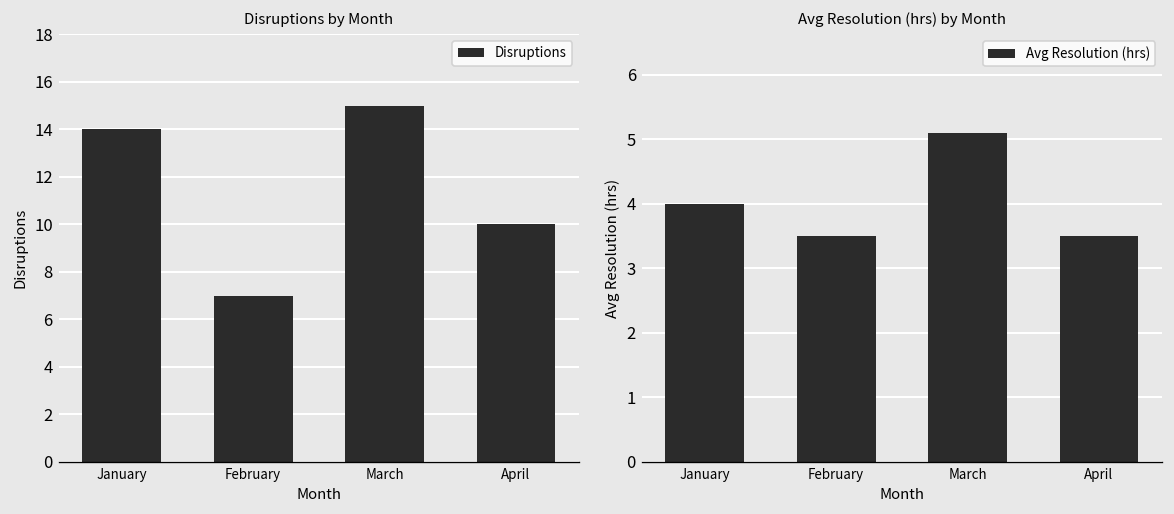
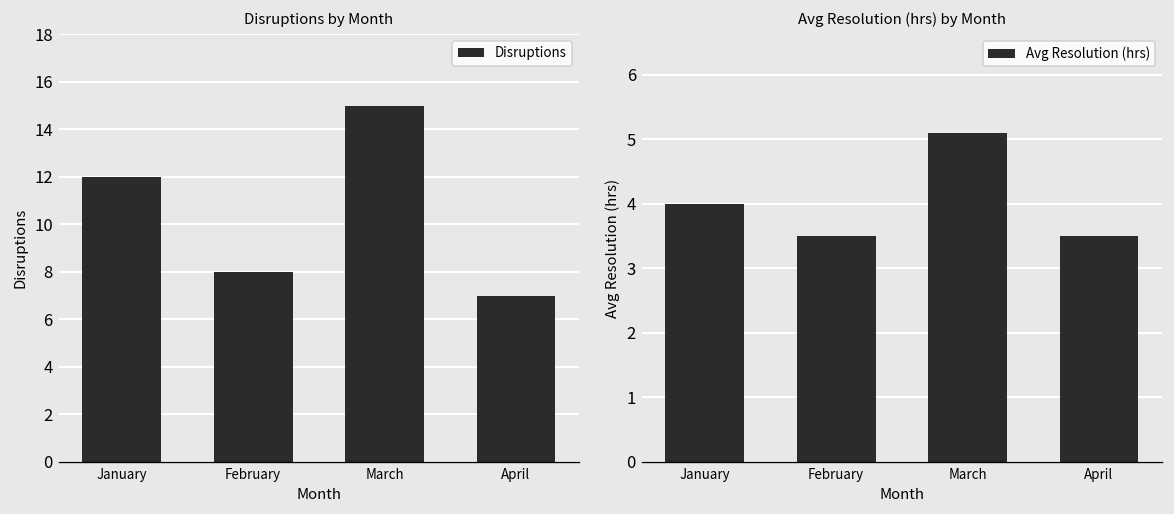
  {
    "Disruptions by Month": {
-     "January": 14,
-     "February": 7,
+     "January": 12,
+     "February": 8,
      "March": 15,
-     "April": 10
+     "April": 7
    },
    "Avg Resolution (hrs) by Month": {
      "January": 4.0,
      "February": 3.5,
      "March": 5.1,
      "April": 3.5
    }
  }
